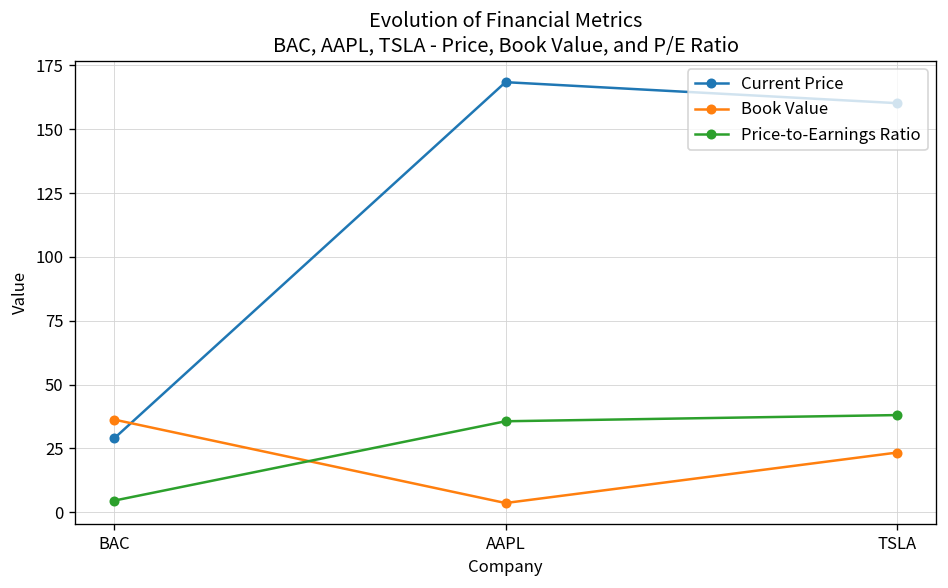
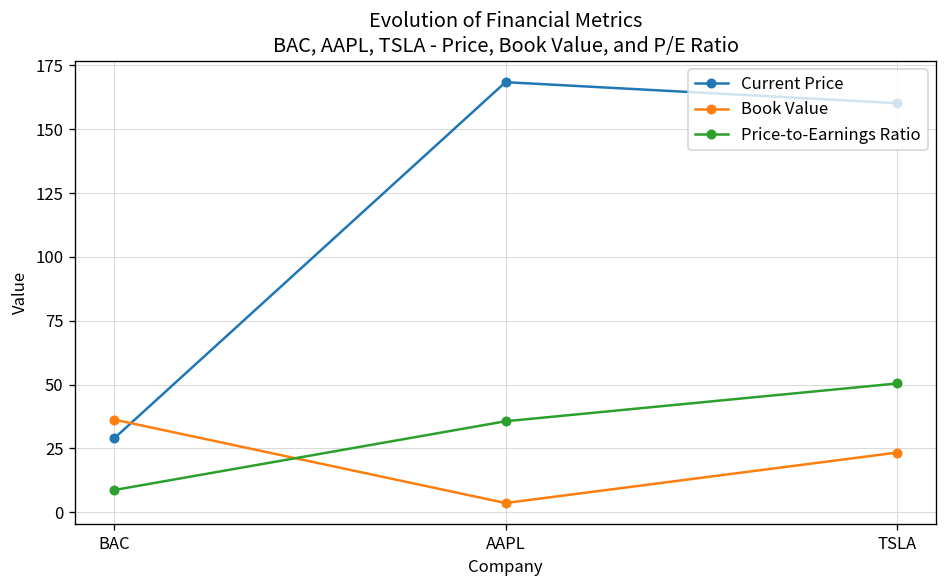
  {
    "Current Price": {
      "BAC": 29,
      "AAPL": 168
    },
    "Book Value": {
      "BAC": 36,
      "AAPL": 4,
      "TSLA": 23
    },
    "Price-to-Earnings Ratio": {
-     "BAC": 5,
+     "BAC": 9,
      "AAPL": 36,
-     "TSLA": 38
+     "TSLA": 50
    }
  }
